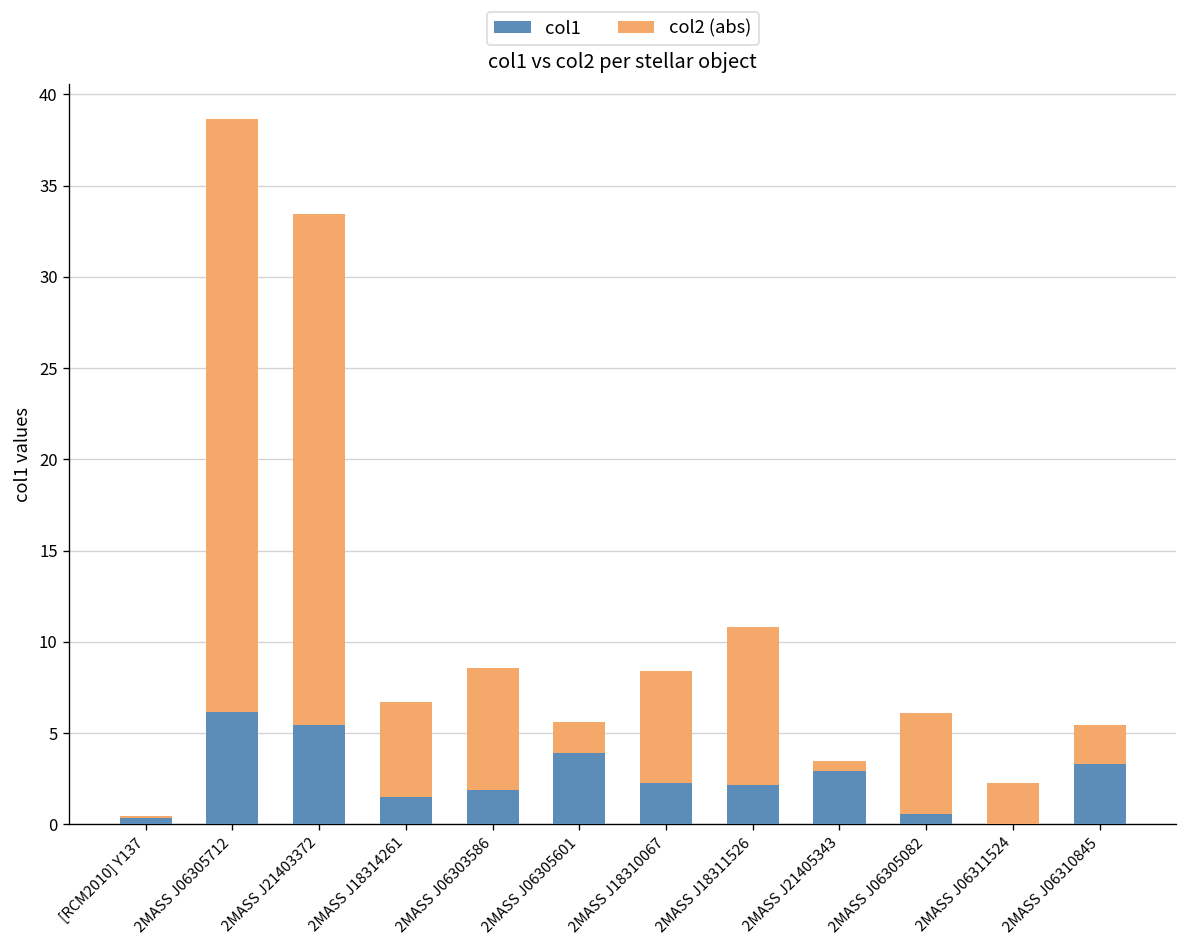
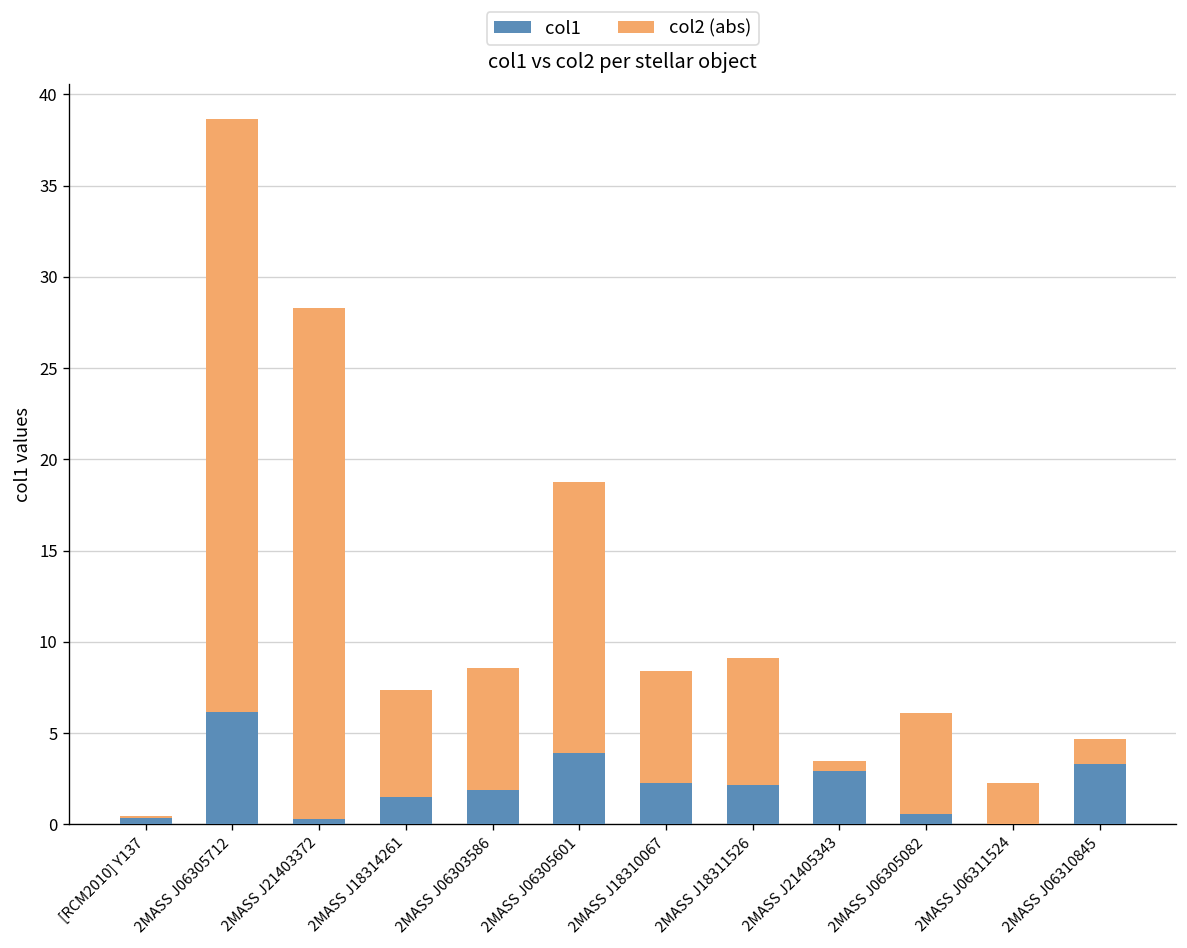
  {
    "col1": {
      "[RCM2010] Y137": 0.4,
      "2MASS J06305712": 6.2,
-     "2MASS J21403372": 5.4,
+     "2MASS J21403372": 0.3,
      "2MASS J18314261": 1.5,
      "2MASS J06303586": 1.9,
      "2MASS J06305601": 3.9,
      "2MASS J18310067": 2.3,
      "2MASS J18311526": 2.1,
      "2MASS J21405343": 2.9,
      "2MASS J06305082": 0.6,
      "2MASS J06310845": 3.3
    },
    "col2 (abs)": {
      "2MASS J06305712": 32.5,
      "2MASS J21403372": 28.0,
-     "2MASS J18314261": 5.2,
+     "2MASS J18314261": 5.9,
      "2MASS J06303586": 6.7,
-     "2MASS J06305601": 1.7,
+     "2MASS J06305601": 14.9,
      "2MASS J18310067": 6.2,
-     "2MASS J18311526": 8.7,
+     "2MASS J18311526": 7.0,
      "2MASS J21405343": 0.6,
      "2MASS J06305082": 5.5,
      "2MASS J06311524": 2.2,
-     "2MASS J06310845": 2.1
+     "2MASS J06310845": 1.4
    }
  }
